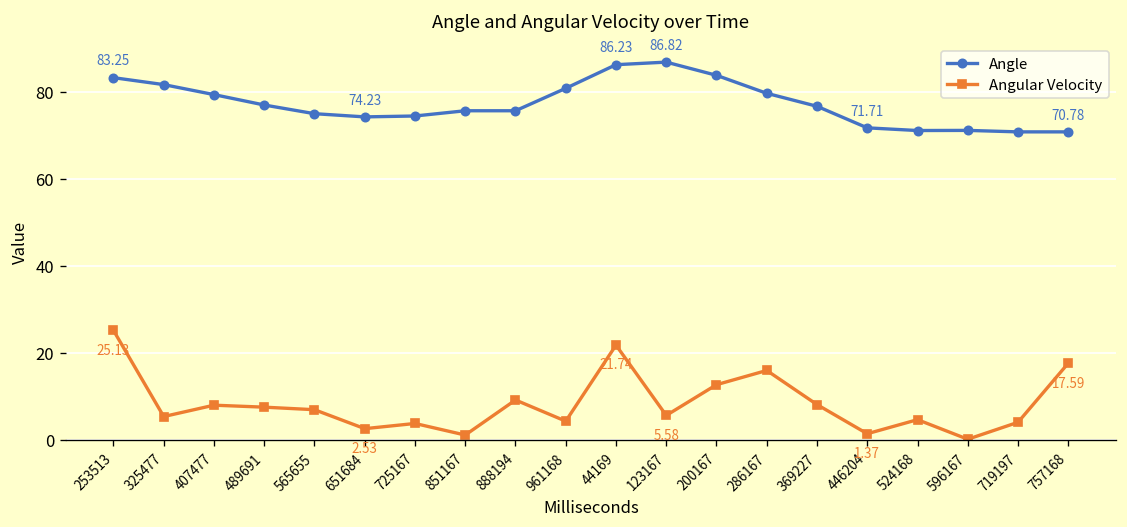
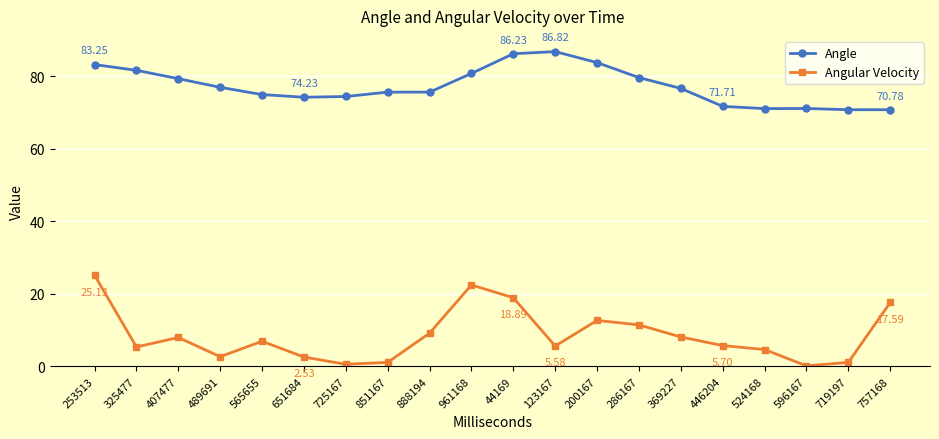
  {
    "Angle": {
      "253513": 83.25,
      "651684": 74.23,
      "44169": 86.23,
      "123167": 86.82,
      "446204": 71.71,
      "757168": 70.78
    },
    "Angular Velocity": {
      "253513": 25.13,
-     "489691": 7,
+     "489691": 3,
      "651684": 2.53,
-     "725167": 4,
-     "961168": 4,
-     "44169": 21.74,
+     "725167": 1,
+     "961168": 22,
+     "44169": 18.89,
      "123167": 5.58,
-     "286167": 16,
-     "446204": 1.37,
-     "719197": 4,
+     "286167": 11,
+     "446204": 5.70,
+     "719197": 1,
      "757168": 17.59
    }
  }
